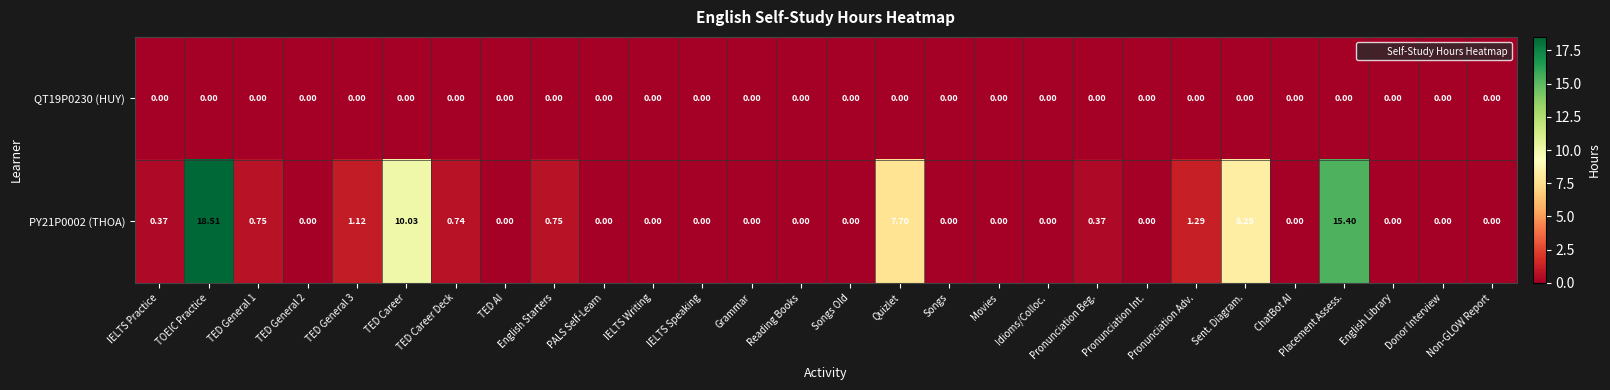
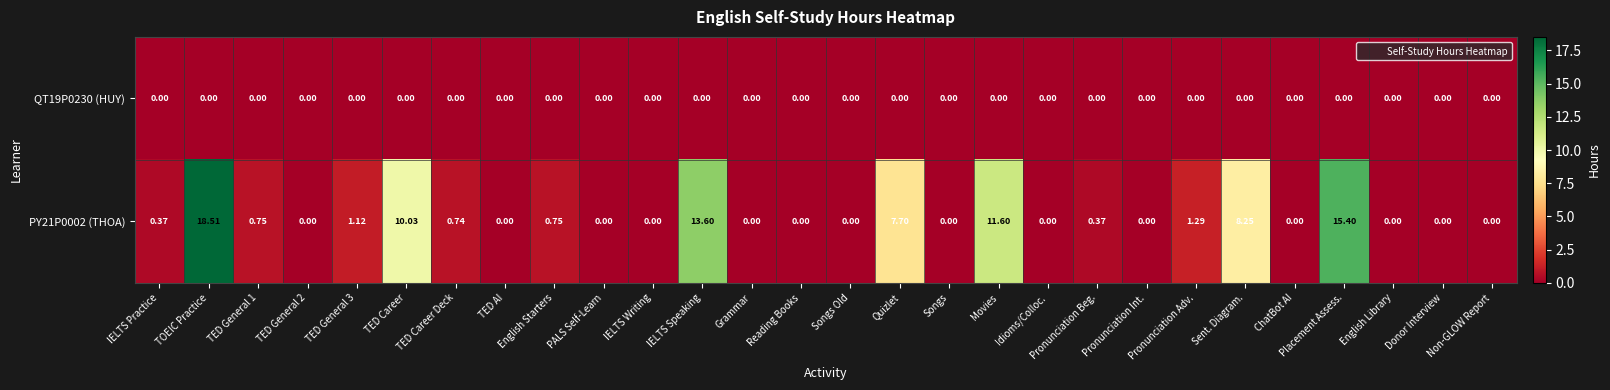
  {
    "QT19P0230 (HUY)": {
      "IELTS Practice": 0.00,
      "TOEIC Practice": 0.00,
      "TED General 1": 0.00,
      "TED General 2": 0.00,
      "TED General 3": 0.00,
      "TED Career": 0.00,
      "TED Career Deck": 0.00,
      "TED AI": 0.00,
      "English Starters": 0.00,
      "PALS Self-Learn": 0.00,
      "IELTS Writing": 0.00,
      "IELTS Speaking": 0.00,
      "Grammar": 0.00,
      "Reading Books": 0.00,
      "Songs Old": 0.00,
      "Quizlet": 0.00,
      "Songs": 0.00,
      "Movies": 0.00,
      "Idioms/Colloc.": 0.00,
      "Pronunciation Beg.": 0.00,
      "Pronunciation Int.": 0.00,
      "Pronunciation Adv.": 0.00,
      "Sent. Diagram.": 0.00,
      "ChatBot AI": 0.00,
      "Placement Assess.": 0.00,
      "English Library": 0.00,
      "Donor Interview": 0.00,
      "Non-GLOW Report": 0.00
    },
    "PY21P0002 (THOA)": {
      "IELTS Practice": 0.37,
      "TOEIC Practice": 18.51,
      "TED General 1": 0.75,
      "TED General 2": 0.00,
      "TED General 3": 1.12,
      "TED Career": 10.03,
      "TED Career Deck": 0.74,
      "TED AI": 0.00,
      "English Starters": 0.75,
      "PALS Self-Learn": 0.00,
      "IELTS Writing": 0.00,
-     "IELTS Speaking": 0.00,
+     "IELTS Speaking": 13.60,
      "Grammar": 0.00,
      "Reading Books": 0.00,
      "Songs Old": 0.00,
      "Quizlet": 7.70,
      "Songs": 0.00,
-     "Movies": 0.00,
+     "Movies": 11.60,
      "Idioms/Colloc.": 0.00,
      "Pronunciation Beg.": 0.37,
      "Pronunciation Int.": 0.00,
      "Pronunciation Adv.": 1.29,
      "Sent. Diagram.": 8.25,
      "ChatBot AI": 0.00,
      "Placement Assess.": 15.40,
      "English Library": 0.00,
      "Donor Interview": 0.00,
      "Non-GLOW Report": 0.00
    }
  }
